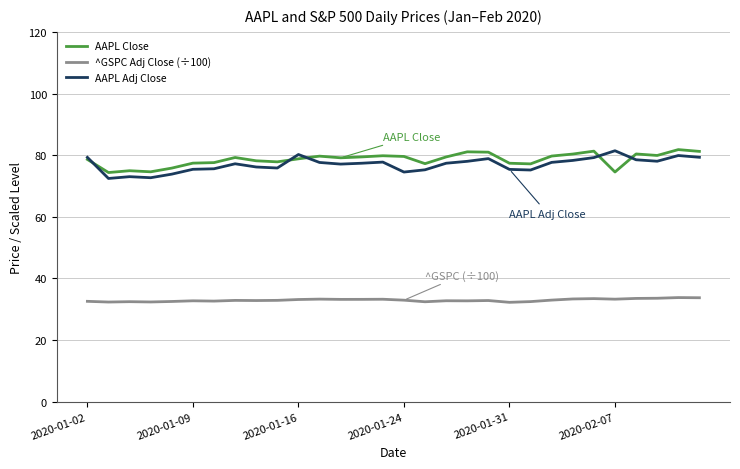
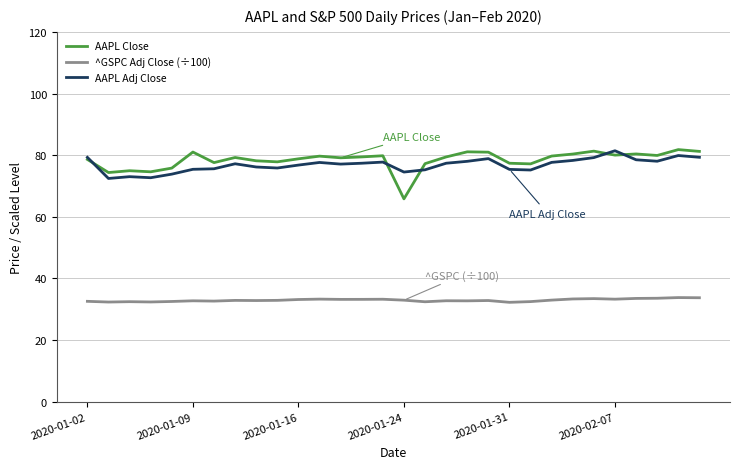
  {
    "AAPL Close": {
-     "2020-01-09": 77,
+     "2020-01-09": 81,
      "2020-01-16": 79,
-     "2020-01-24": 80,
+     "2020-01-24": 66,
      "2020-01-31": 77,
-     "2020-02-07": 75
+     "2020-02-07": 80
    },
    "^GSPC Adj Close (÷100)": {
      "2020-01-02": 33,
      "2020-01-09": 33,
      "2020-01-16": 33,
      "2020-01-24": 33,
      "2020-01-31": 32,
      "2020-02-07": 33
    },
    "AAPL Adj Close": {
      "2020-01-09": 75,
-     "2020-01-16": 80,
+     "2020-01-16": 77,
      "2020-01-24": 75,
      "2020-01-31": 75,
      "2020-02-07": 81
    }
  }
